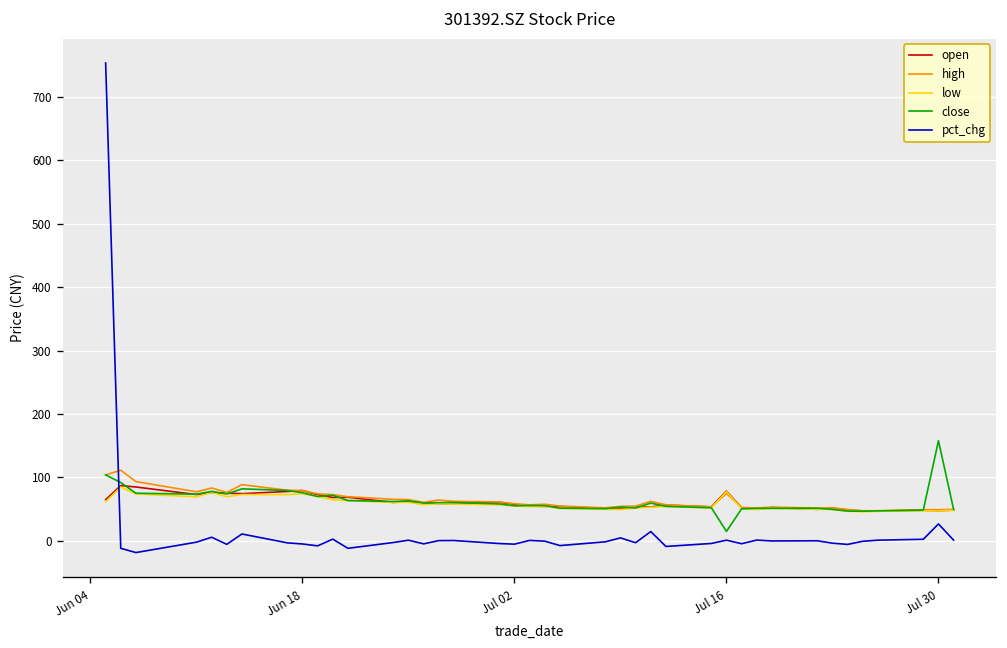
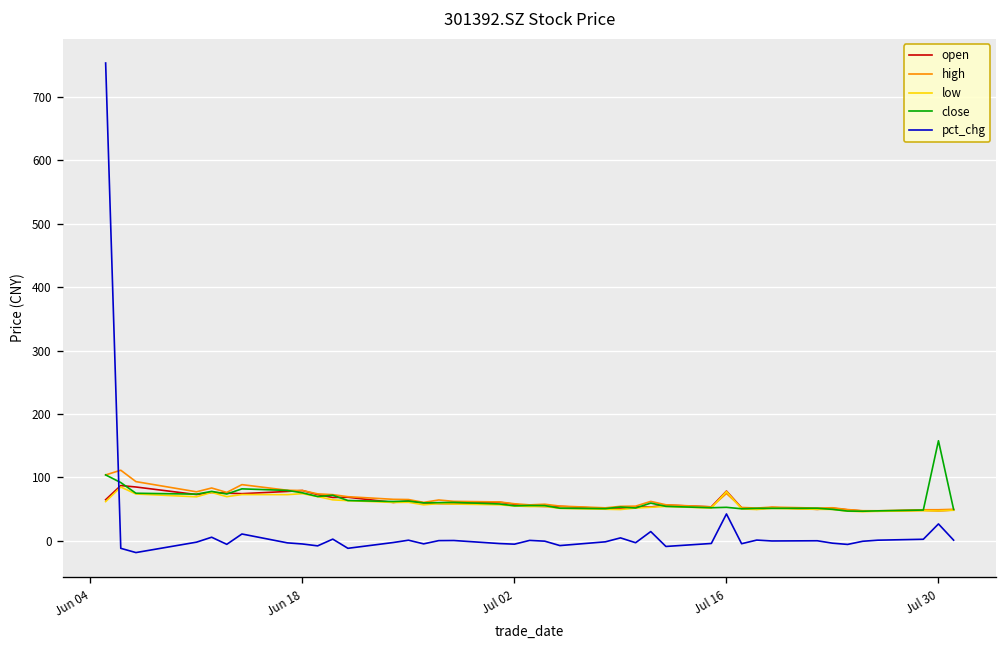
  {
    "close": {
-     "Jul 16": 20,
+     "Jul 16": 50,
      "Jul 30": 160
    },
    "pct_chg": {
      "Jun 18": 0,
      "Jul 02": -10,
-     "Jul 16": 0,
+     "Jul 16": 40,
      "Jul 30": 30
    }
  }
